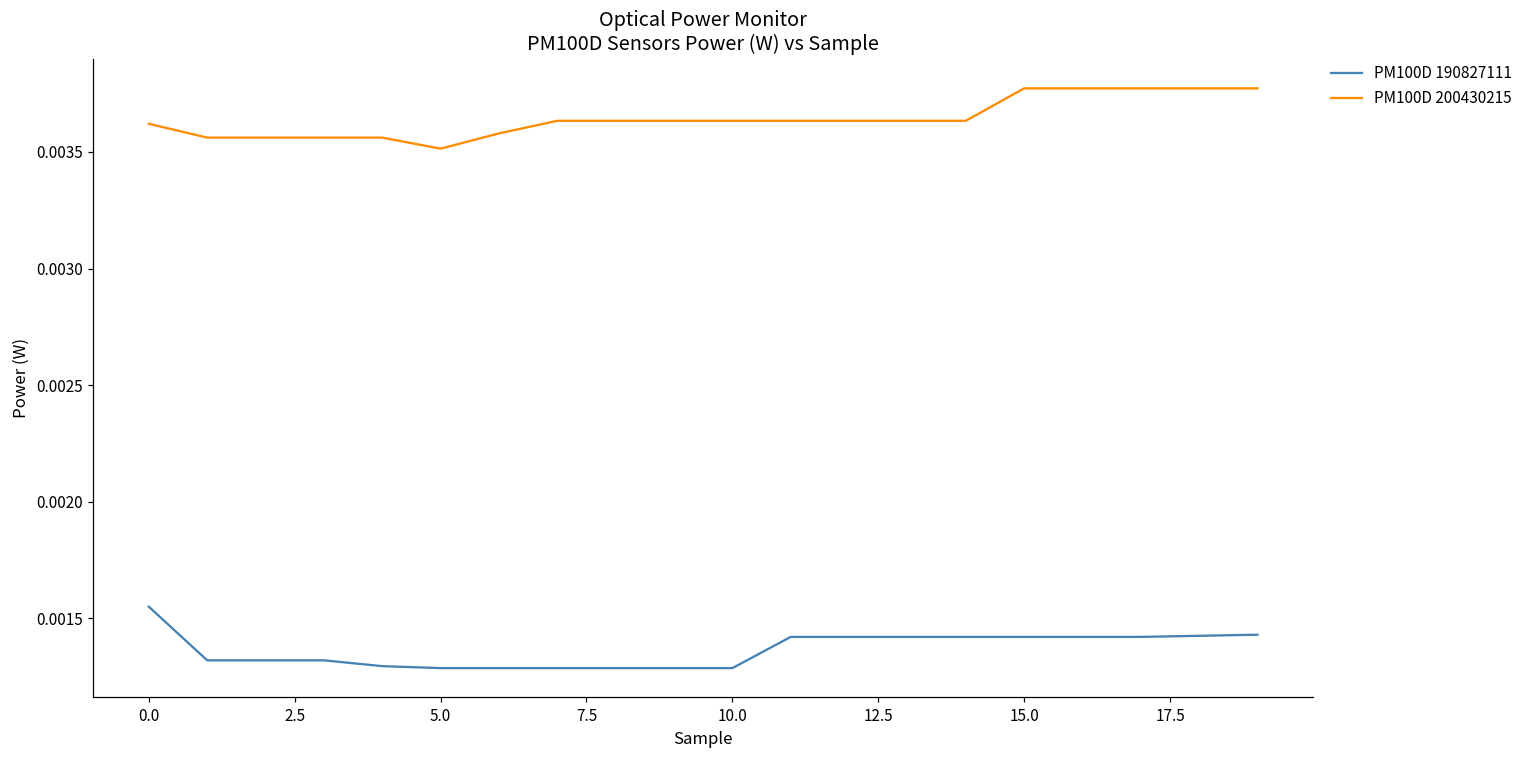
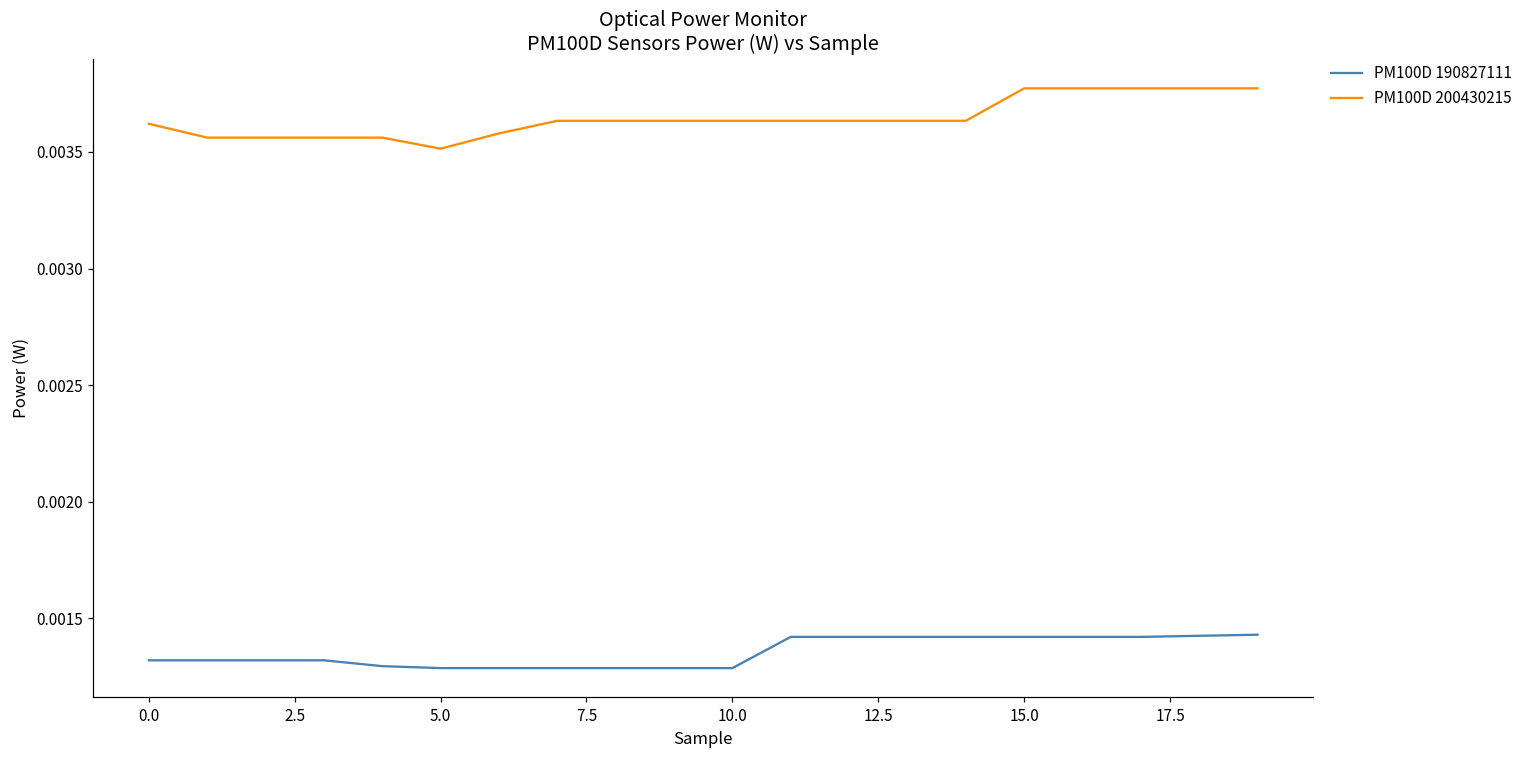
  {
    "PM100D 190827111": {
-     "0.0": 0.00155,
+     "0.0": 0.00132,
      "5.0": 0.00129,
      "10.0": 0.00129,
      "15.0": 0.00142
    },
    "PM100D 200430215": {
      "0.0": 0.00362,
      "5.0": 0.00351,
      "10.0": 0.00363,
      "15.0": 0.00377
    }
  }
